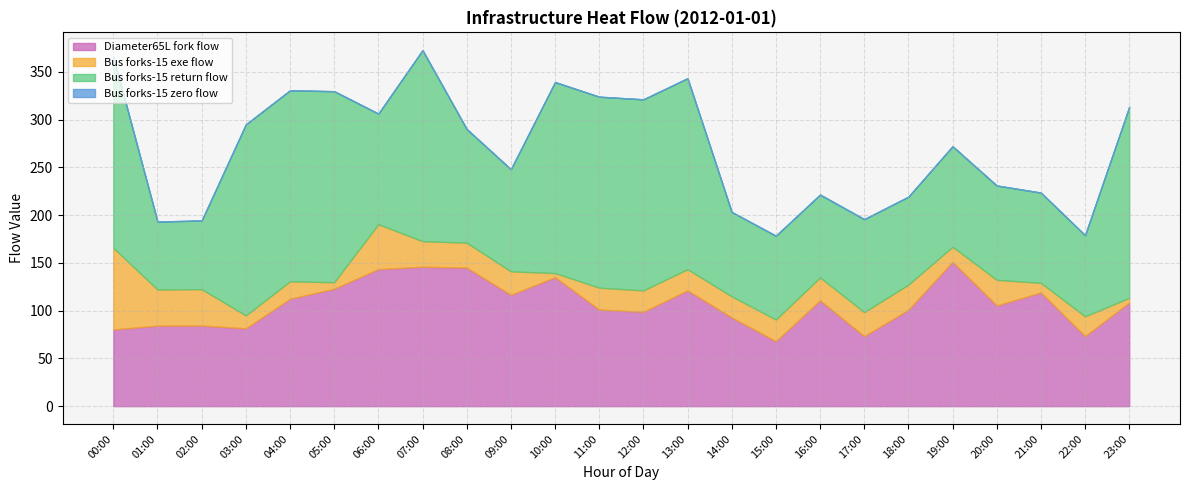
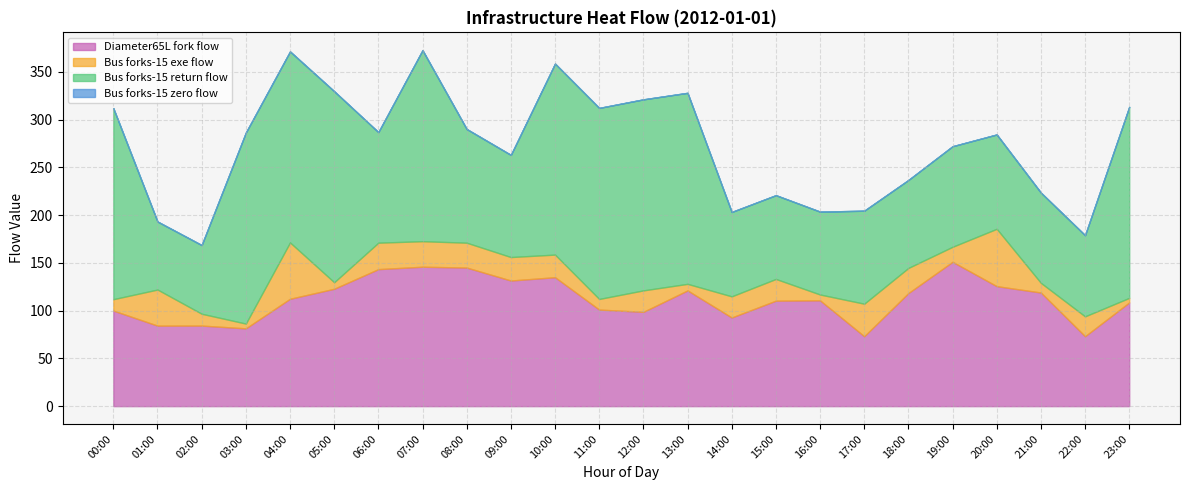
  {
    "Diameter65L fork flow": {
-     "00:00": 80,
+     "00:00": 100,
      "01:00": 80,
      "02:00": 80,
      "03:00": 80,
      "04:00": 110,
      "05:00": 120,
      "06:00": 140,
      "07:00": 150,
      "08:00": 150,
-     "09:00": 120,
+     "09:00": 130,
      "10:00": 130,
      "11:00": 100,
      "12:00": 100,
      "13:00": 120,
      "14:00": 90,
-     "15:00": 70,
+     "15:00": 110,
      "16:00": 110,
      "17:00": 70,
-     "18:00": 100,
+     "18:00": 120,
      "19:00": 150,
-     "20:00": 110,
+     "20:00": 130,
      "21:00": 120,
      "22:00": 70,
      "23:00": 110
    },
    "Bus forks-15 exe flow": {
-     "00:00": 90,
+     "00:00": 10,
      "01:00": 40,
-     "02:00": 40,
-     "03:00": 10,
-     "04:00": 20,
+     "02:00": 10,
+     "03:00": 0,
+     "04:00": 60,
      "05:00": 10,
-     "06:00": 50,
+     "06:00": 30,
      "07:00": 30,
      "08:00": 30,
      "09:00": 20,
-     "10:00": 0,
-     "11:00": 20,
+     "10:00": 20,
+     "11:00": 10,
      "12:00": 20,
-     "13:00": 20,
+     "13:00": 10,
      "14:00": 20,
      "15:00": 20,
-     "16:00": 20,
-     "17:00": 25,
+     "16:00": 10,
+     "17:00": 34,
      "18:00": 30,
      "19:00": 20,
-     "20:00": 30,
+     "20:00": 60,
      "21:00": 10,
      "22:00": 20,
      "23:00": 0
    }
  }
